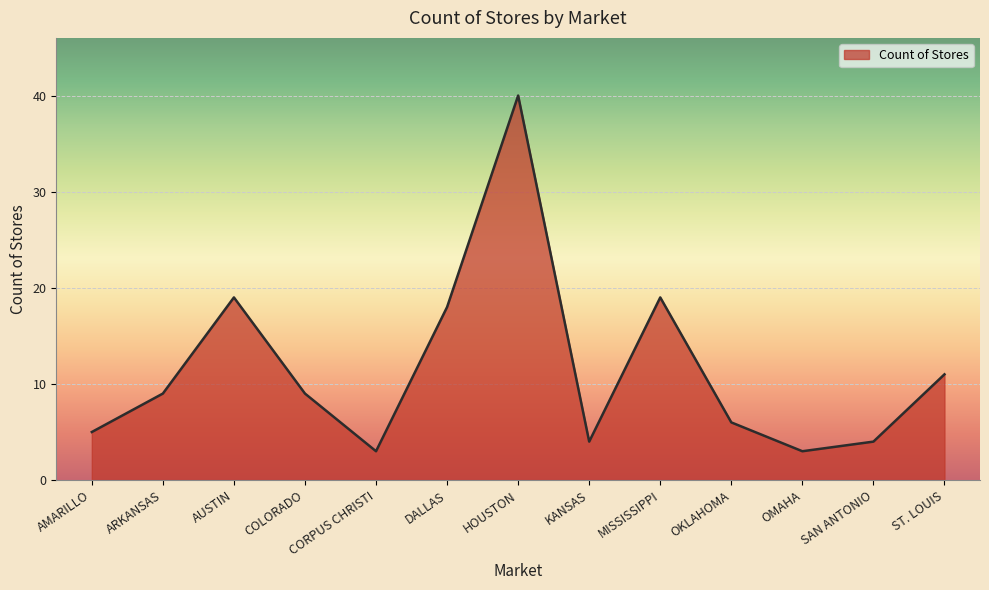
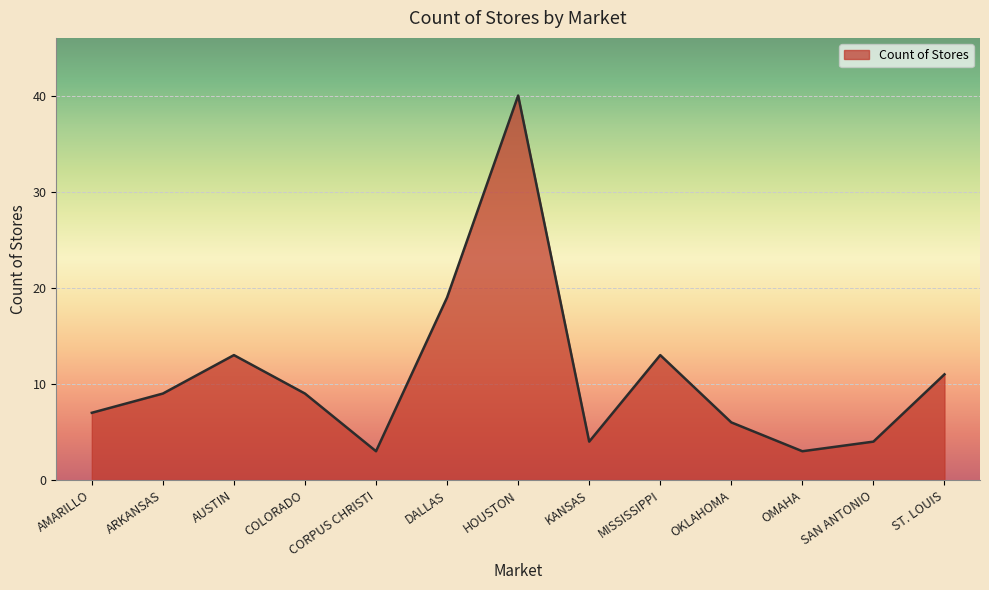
  {
-   "AMARILLO": 5,
+   "AMARILLO": 7,
    "ARKANSAS": 9,
-   "AUSTIN": 19,
+   "AUSTIN": 13,
    "COLORADO": 9,
    "CORPUS CHRISTI": 3,
-   "DALLAS": 18,
+   "DALLAS": 19,
    "HOUSTON": 40,
    "KANSAS": 4,
-   "MISSISSIPPI": 19,
+   "MISSISSIPPI": 13,
    "OKLAHOMA": 6,
    "OMAHA": 3,
    "SAN ANTONIO": 4,
    "ST. LOUIS": 11
  }
